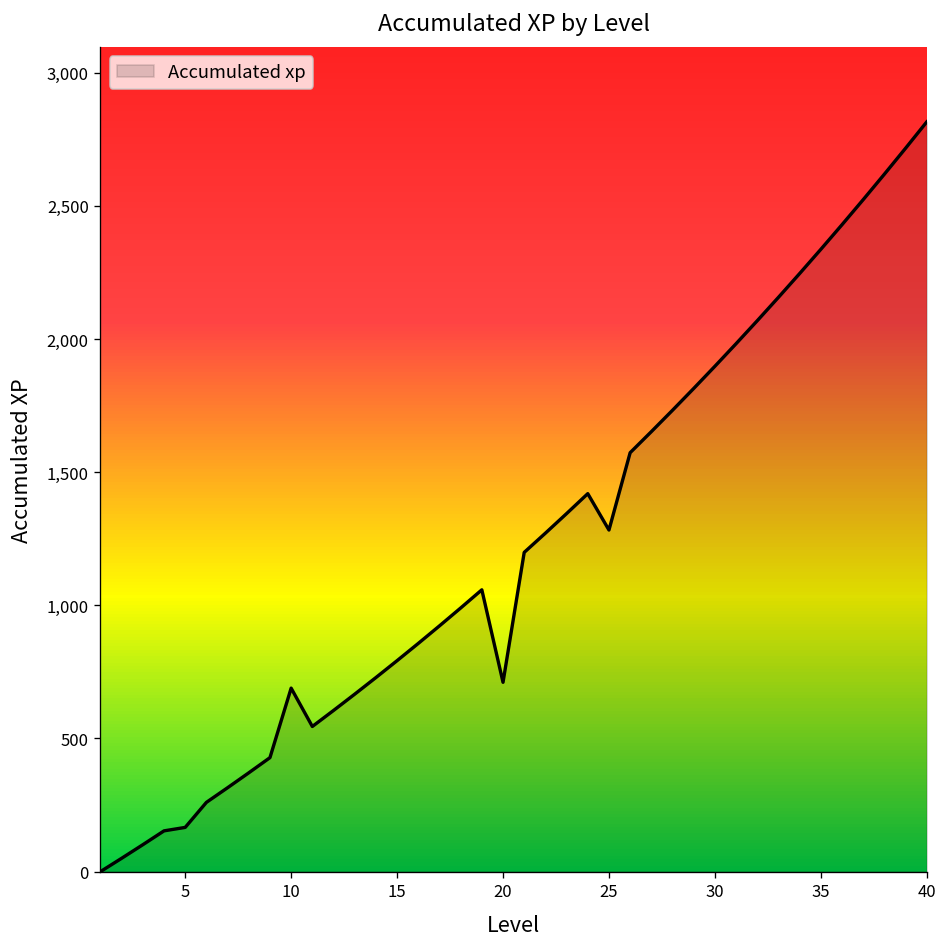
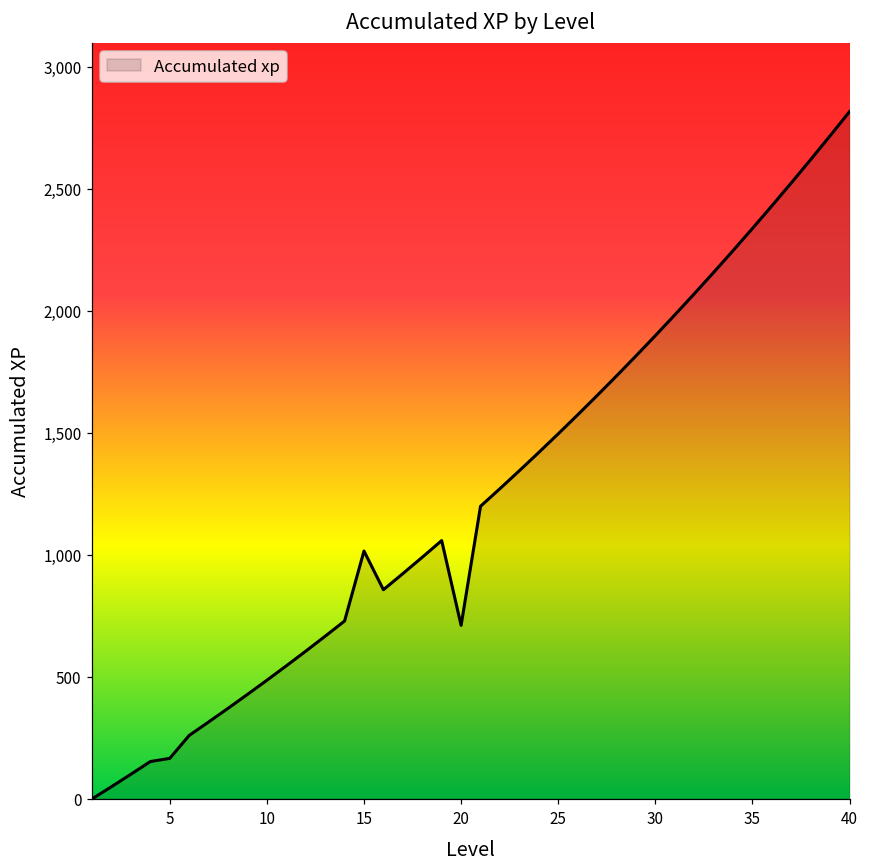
  {
    "5": "170",
-   "10": "690",
-   "15": "790",
+   "10": "490",
+   "15": "1,020",
    "20": "710",
-   "25": "1,280",
+   "25": "1,500",
    "30": "1,900",
    "35": "2,340",
    "40": "2,820"
  }
